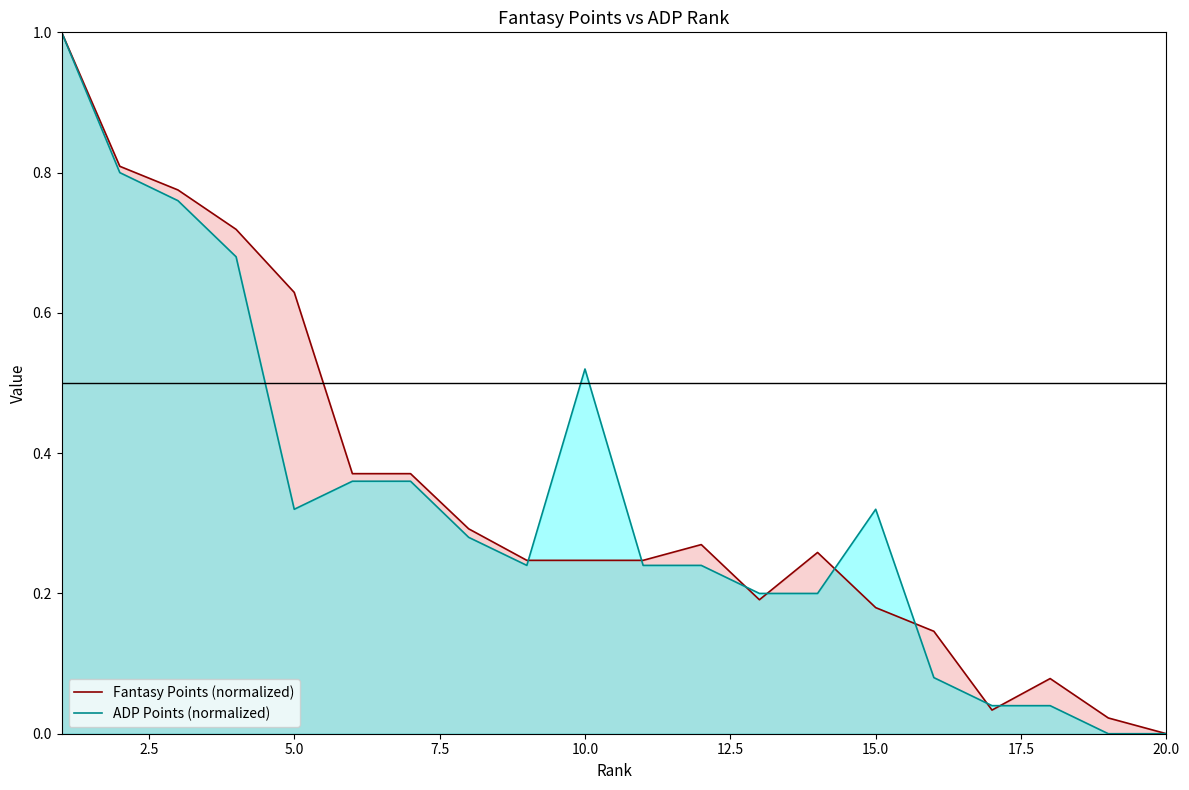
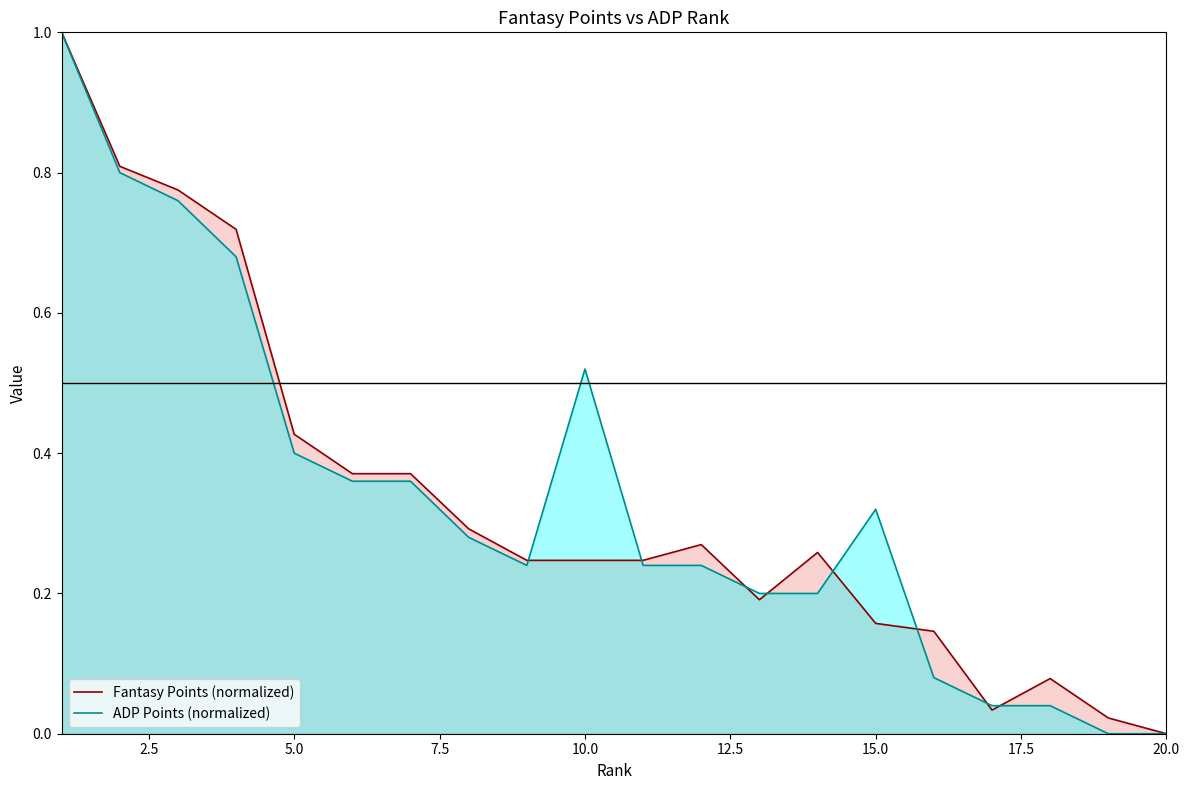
  {
    "Fantasy Points (normalized)": {
-     "5.0": 0.63,
+     "5.0": 0.43,
      "10.0": 0.25,
-     "15.0": 0.18
+     "15.0": 0.16
    },
    "ADP Points (normalized)": {
-     "5.0": 0.32,
+     "5.0": 0.40,
      "10.0": 0.52,
      "15.0": 0.32
    }
  }
